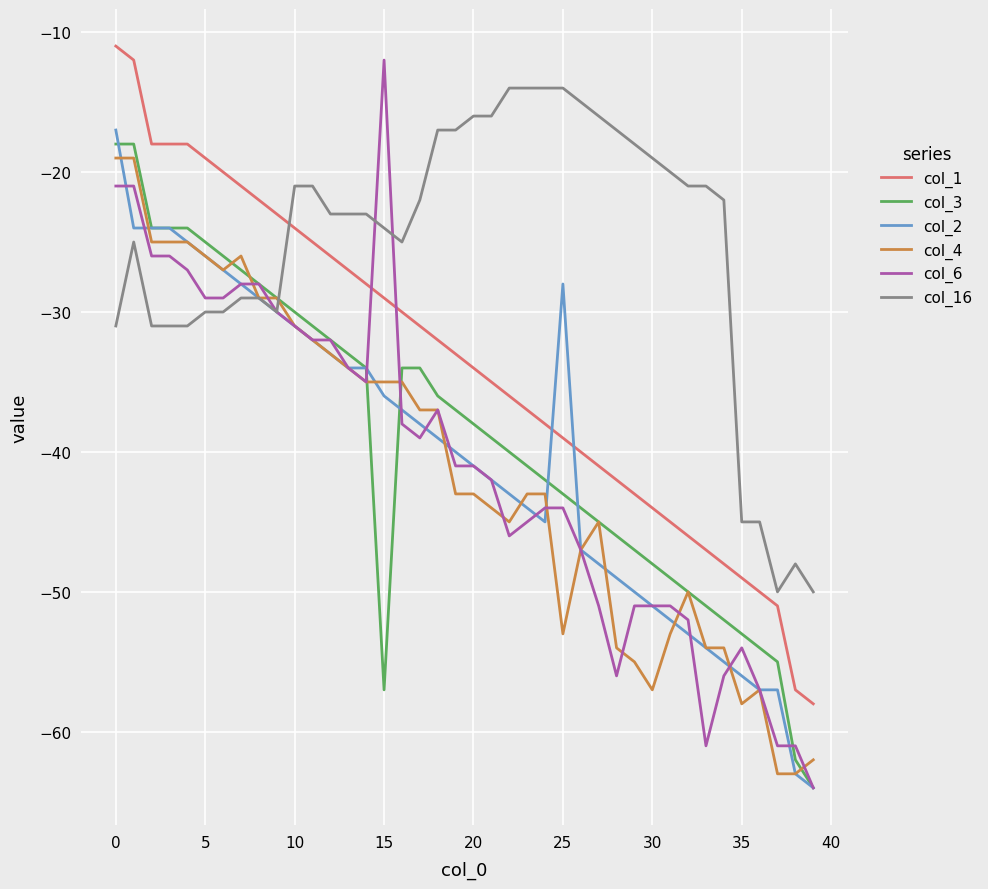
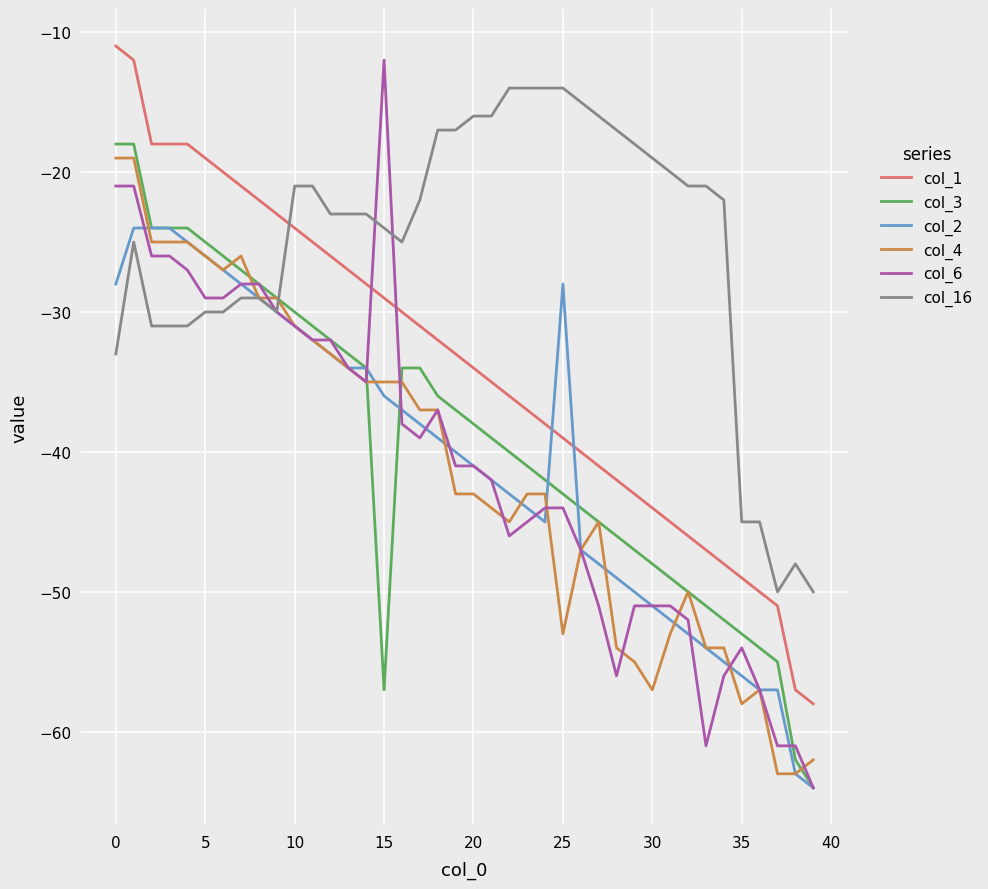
  {
    "col_3": {
      "0": -18,
      "5": -25,
      "10": -30,
      "15": -57,
      "20": -38,
      "25": -43,
      "30": -48,
      "35": -53
    },
    "col_2": {
-     "0": -17,
+     "0": -28,
      "15": -36,
      "25": -28,
      "35": -56
    },
    "col_6": {
      "0": -21,
      "5": -29,
      "15": -12,
      "25": -44,
      "35": -54
    },
    "col_16": {
-     "0": -31,
+     "0": -33,
      "5": -30,
      "10": -21,
      "15": -24,
      "20": -16,
      "25": -14,
      "30": -19,
      "35": -45
    }
  }
